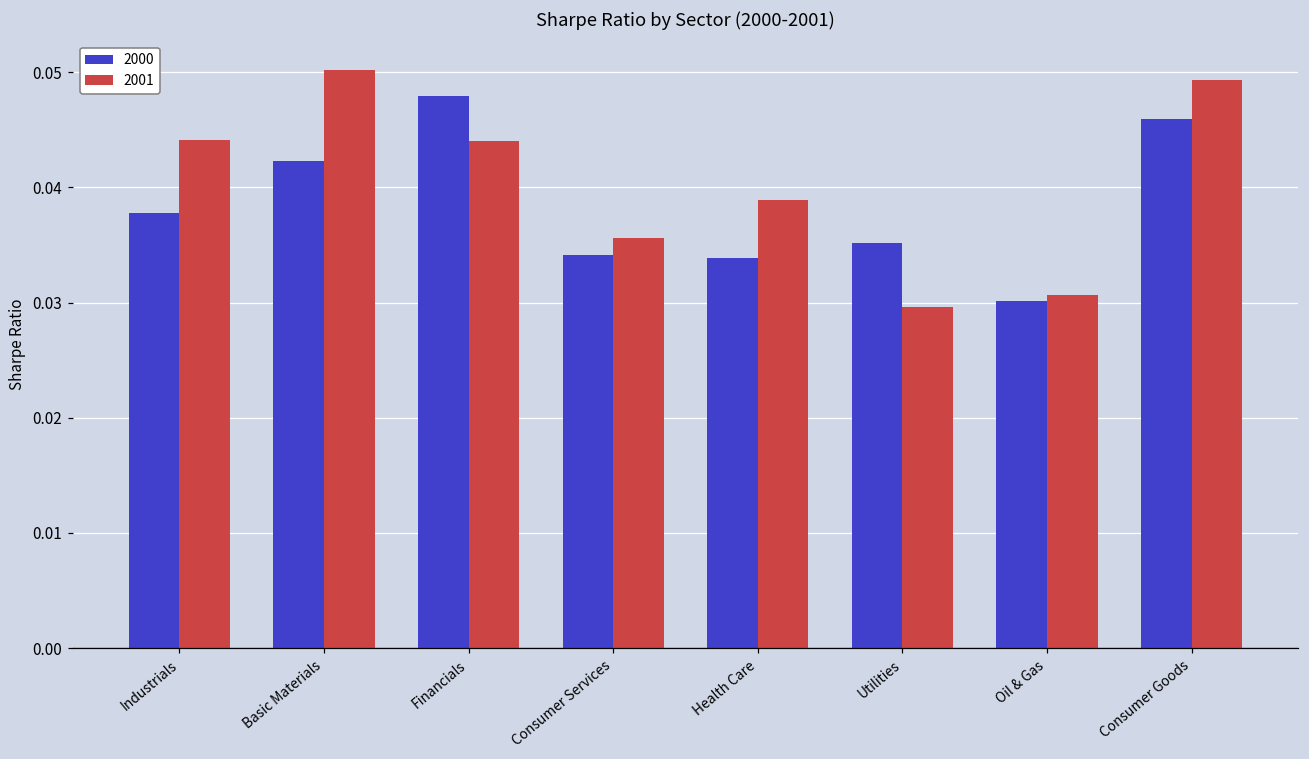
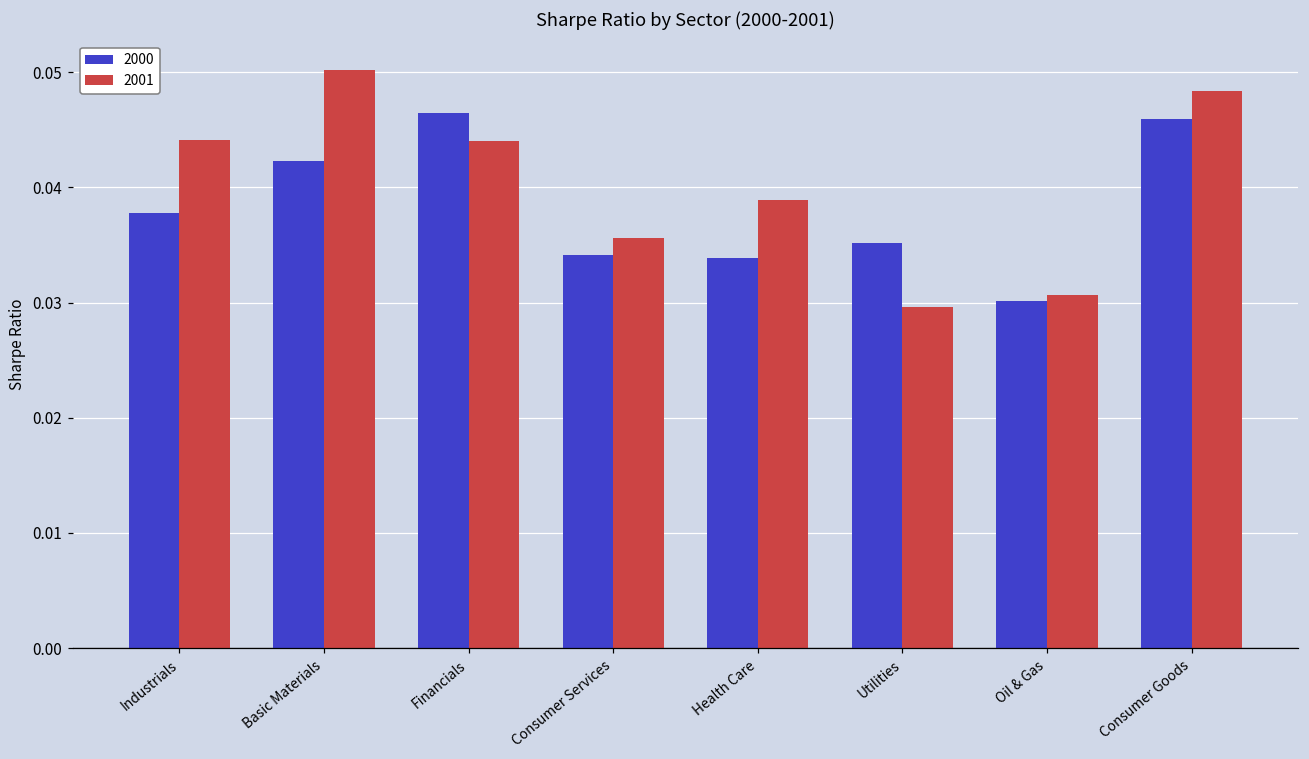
  {
    "2000": {
      "Industrials": 0.0378,
      "Basic Materials": 0.0423,
-     "Financials": 0.0479,
+     "Financials": 0.0464,
      "Consumer Services": 0.0341,
      "Health Care": 0.0339,
      "Utilities": 0.0352,
      "Oil & Gas": 0.0301,
      "Consumer Goods": 0.0459
    },
    "2001": {
      "Industrials": 0.0441,
      "Basic Materials": 0.0502,
      "Financials": 0.0441,
      "Consumer Services": 0.0356,
      "Health Care": 0.0389,
      "Utilities": 0.0297,
      "Oil & Gas": 0.0307,
-     "Consumer Goods": 0.0493
+     "Consumer Goods": 0.0484
    }
  }
